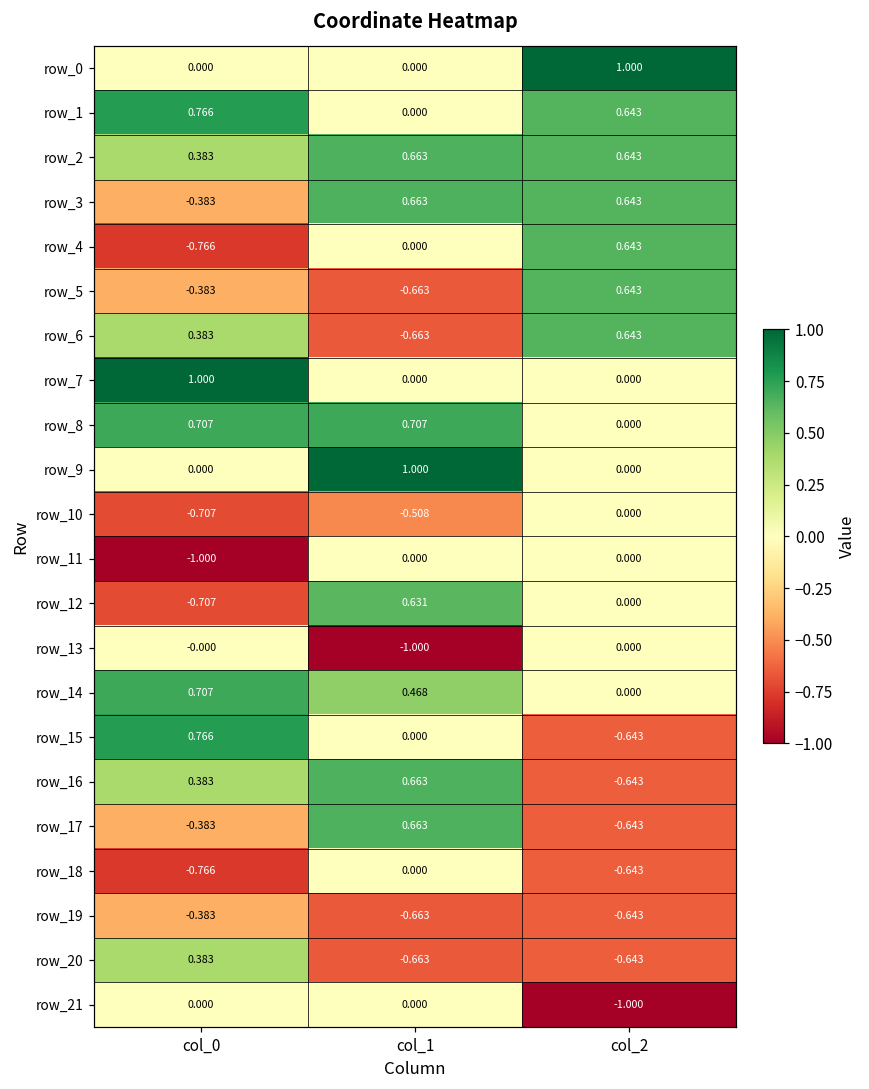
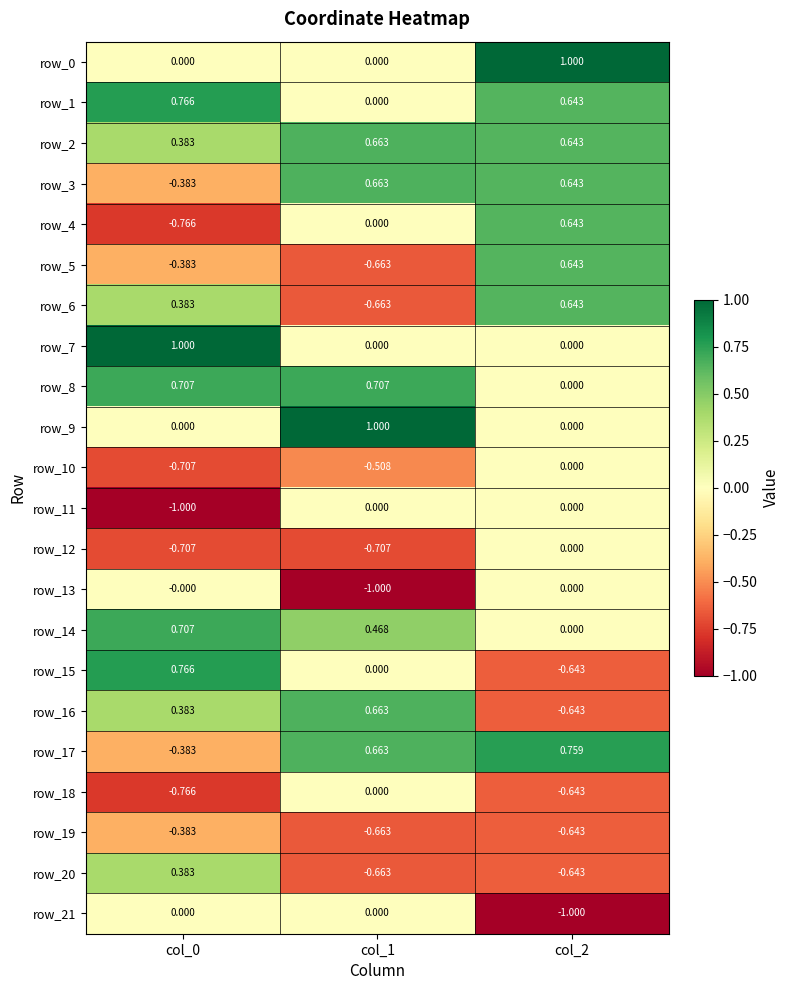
  {
    "row_0": {
      "col_0": 0.000,
      "col_1": 0.000,
      "col_2": 1.000
    },
    "row_1": {
      "col_0": 0.766,
      "col_1": 0.000,
      "col_2": 0.643
    },
    "row_2": {
      "col_0": 0.383,
      "col_1": 0.663,
      "col_2": 0.643
    },
    "row_3": {
      "col_0": -0.383,
      "col_1": 0.663,
      "col_2": 0.643
    },
    "row_4": {
      "col_0": -0.766,
      "col_1": 0.000,
      "col_2": 0.643
    },
    "row_5": {
      "col_0": -0.383,
      "col_1": -0.663,
      "col_2": 0.643
    },
    "row_6": {
      "col_0": 0.383,
      "col_1": -0.663,
      "col_2": 0.643
    },
    "row_7": {
      "col_0": 1.000,
      "col_1": 0.000,
      "col_2": 0.000
    },
    "row_8": {
      "col_0": 0.707,
      "col_1": 0.707,
      "col_2": 0.000
    },
    "row_9": {
      "col_0": 0.000,
      "col_1": 1.000,
      "col_2": 0.000
    },
    "row_10": {
      "col_0": -0.707,
      "col_1": -0.508,
      "col_2": 0.000
    },
    "row_11": {
      "col_0": -1.000,
      "col_1": 0.000,
      "col_2": 0.000
    },
    "row_12": {
      "col_0": -0.707,
-     "col_1": 0.631,
+     "col_1": -0.707,
      "col_2": 0.000
    },
    "row_13": {
      "col_0": -0.000,
      "col_1": -1.000,
      "col_2": 0.000
    },
    "row_14": {
      "col_0": 0.707,
      "col_1": 0.468,
      "col_2": 0.000
    },
    "row_15": {
      "col_0": 0.766,
      "col_1": 0.000,
      "col_2": -0.643
    },
    "row_16": {
      "col_0": 0.383,
      "col_1": 0.663,
      "col_2": -0.643
    },
    "row_17": {
      "col_0": -0.383,
      "col_1": 0.663,
-     "col_2": -0.643
+     "col_2": 0.759
    },
    "row_18": {
      "col_0": -0.766,
      "col_1": 0.000,
      "col_2": -0.643
    },
    "row_19": {
      "col_0": -0.383,
      "col_1": -0.663,
      "col_2": -0.643
    },
    "row_20": {
      "col_0": 0.383,
      "col_1": -0.663,
      "col_2": -0.643
    },
    "row_21": {
      "col_0": 0.000,
      "col_1": 0.000,
      "col_2": -1.000
    }
  }
